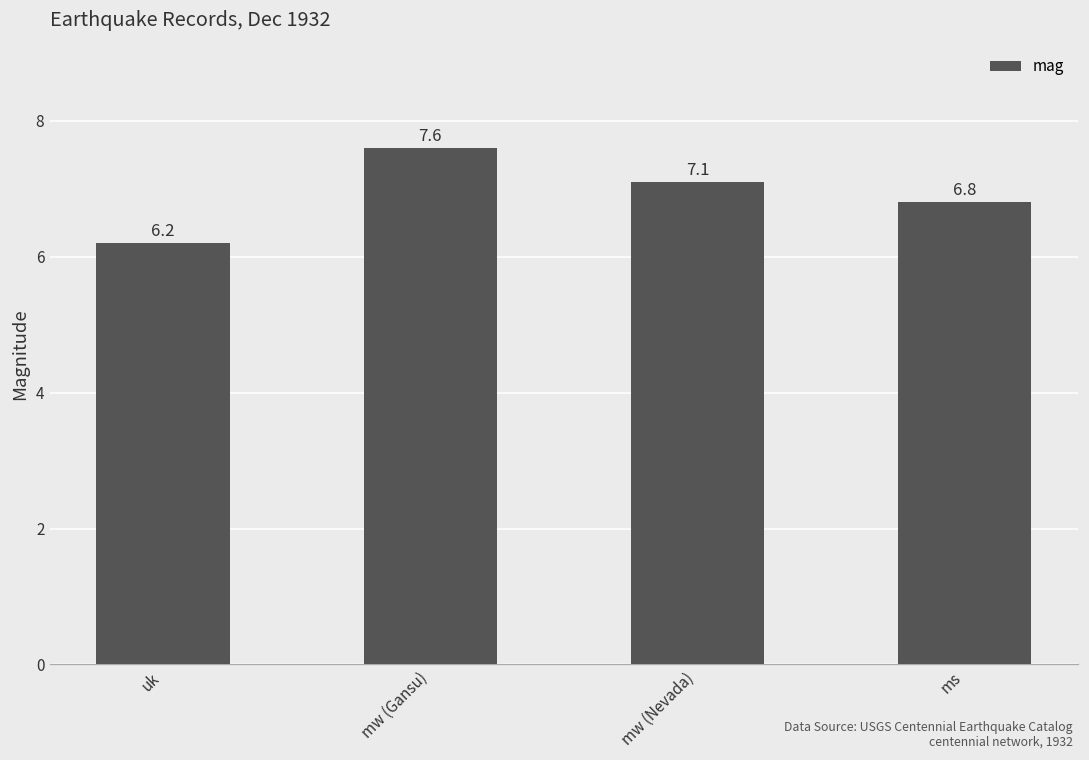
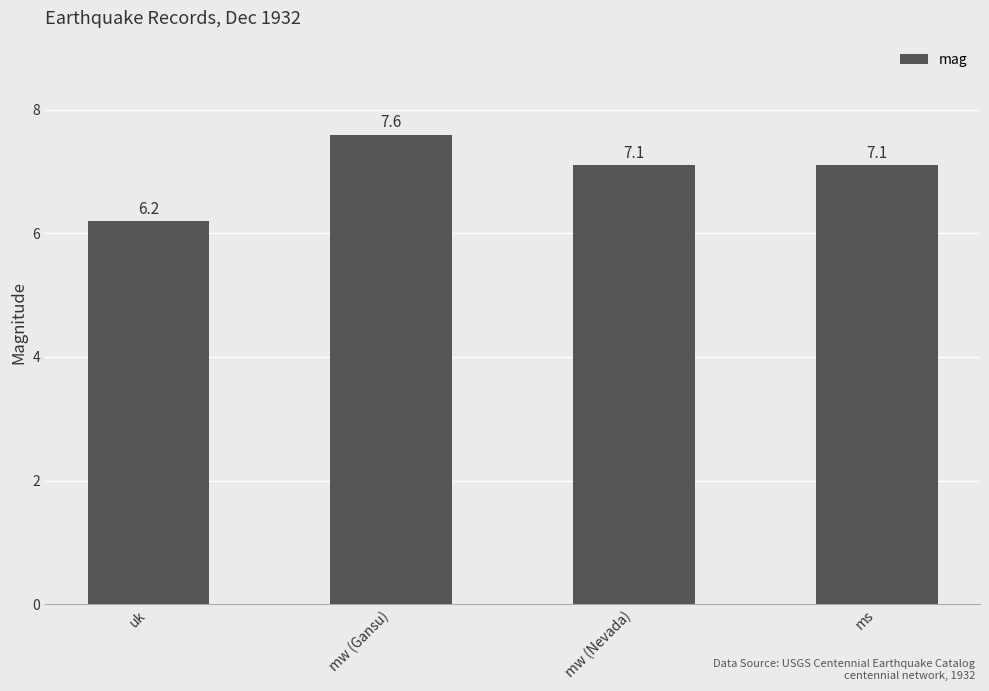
  {
    "uk": 6.2,
    "mw (Gansu)": 7.6,
    "mw (Nevada)": 7.1,
-   "ms": 6.8
+   "ms": 7.1
  }
